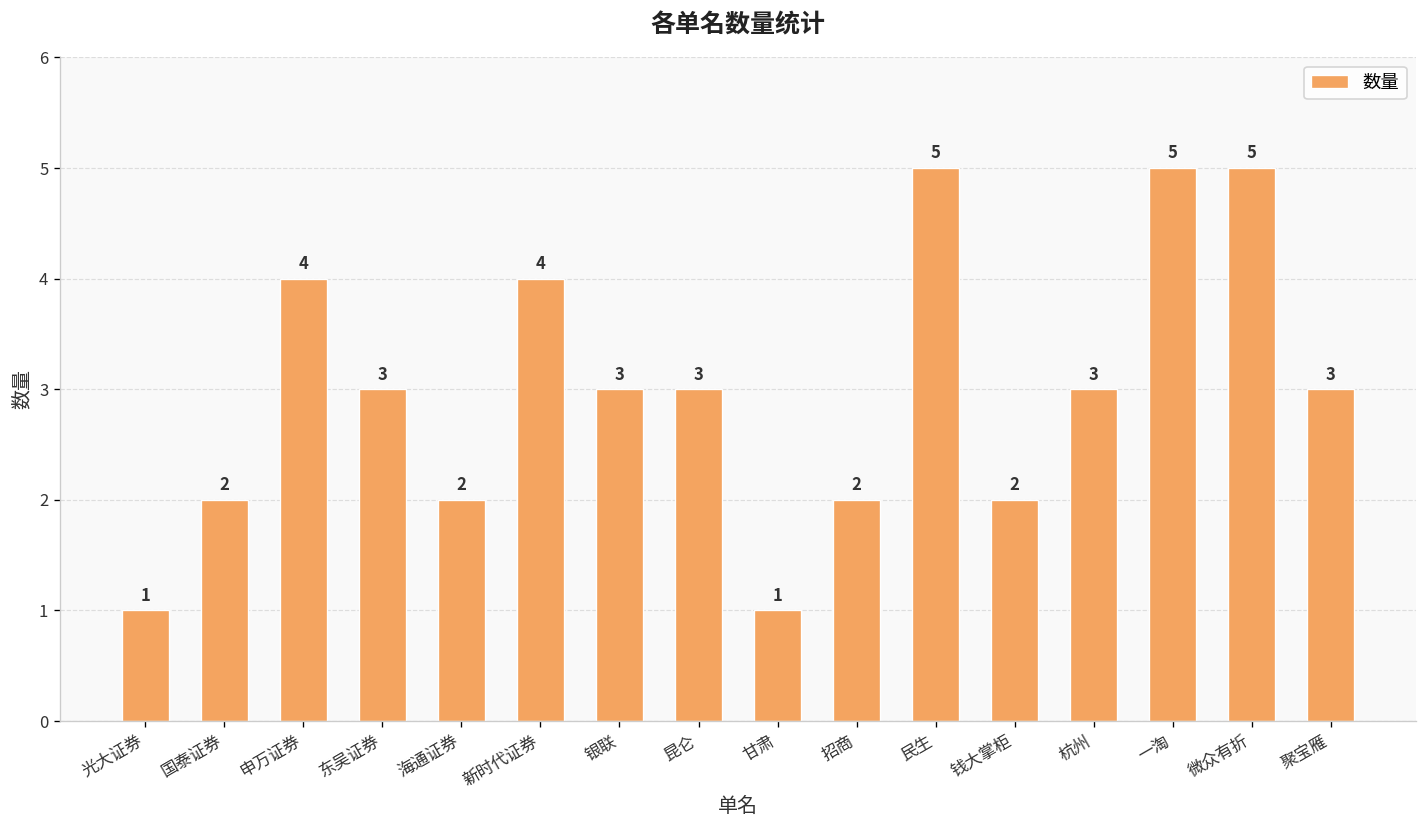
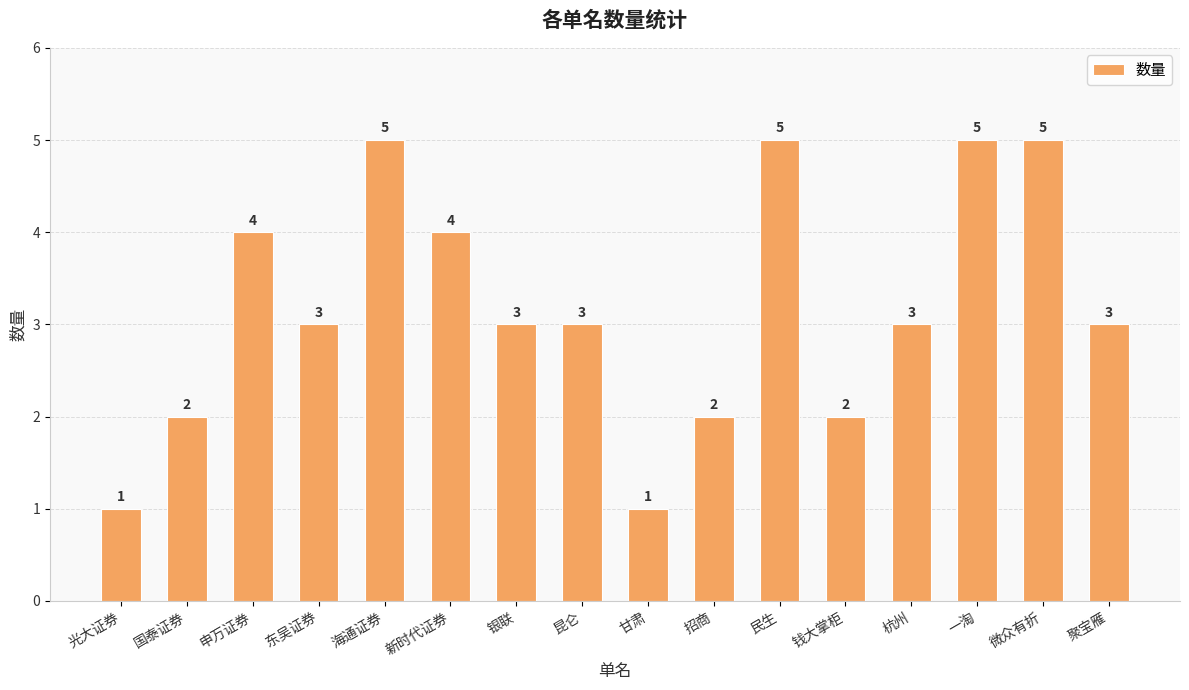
  {
    "光大证券": 1,
    "国泰证券": 2,
    "申万证券": 4,
    "东吴证券": 3,
-   "海通证券": 2,
+   "海通证券": 5,
    "新时代证券": 4,
    "银联": 3,
    "昆仑": 3,
    "甘肃": 1,
    "招商": 2,
    "民生": 5,
    "钱大掌柜": 2,
    "杭州": 3,
    "一淘": 5,
    "微众有折": 5,
    "聚宝雁": 3
  }
